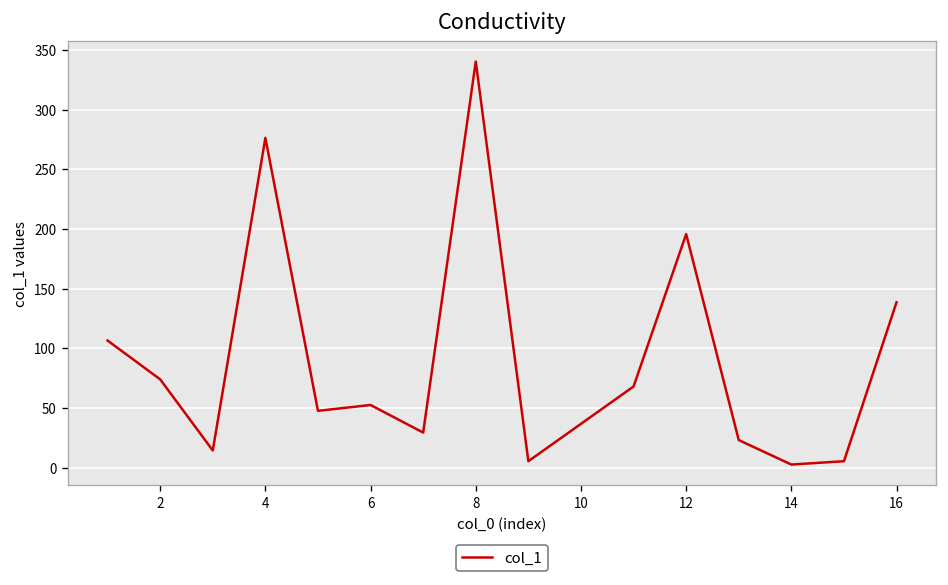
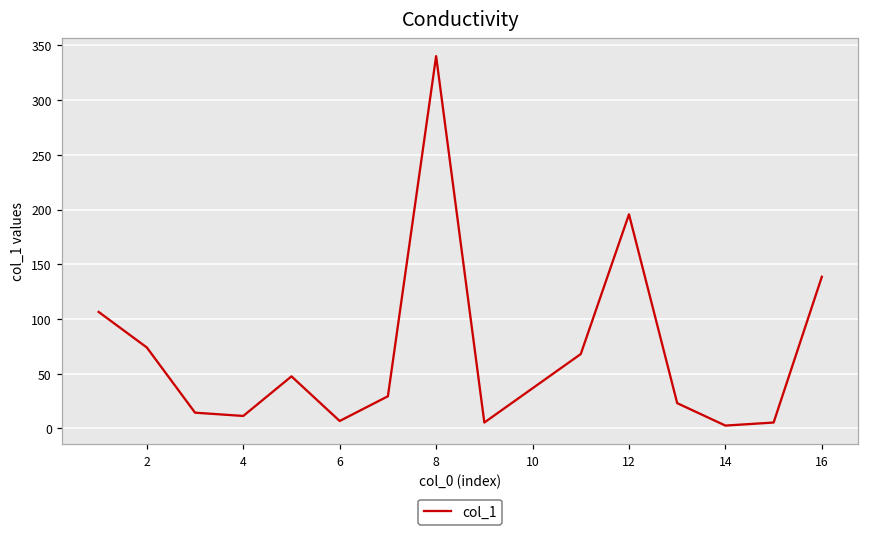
  {
    "2": 70,
-   "4": 280,
-   "6": 50,
+   "4": 10,
+   "6": 10,
    "8": 340,
    "12": 200,
    "14": 0,
    "16": 140
  }
